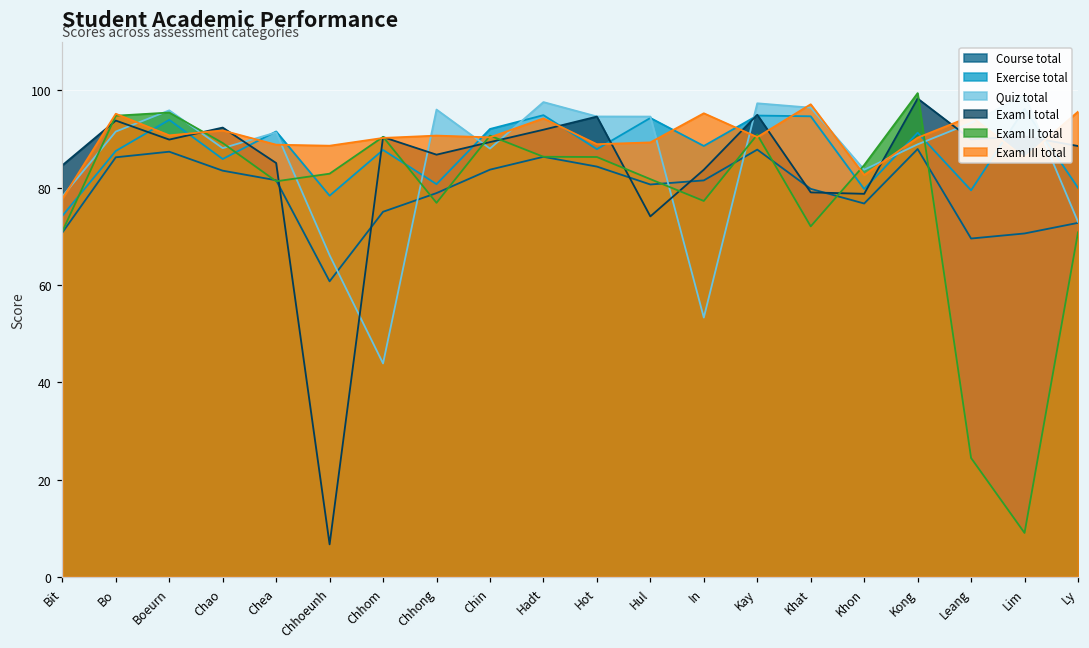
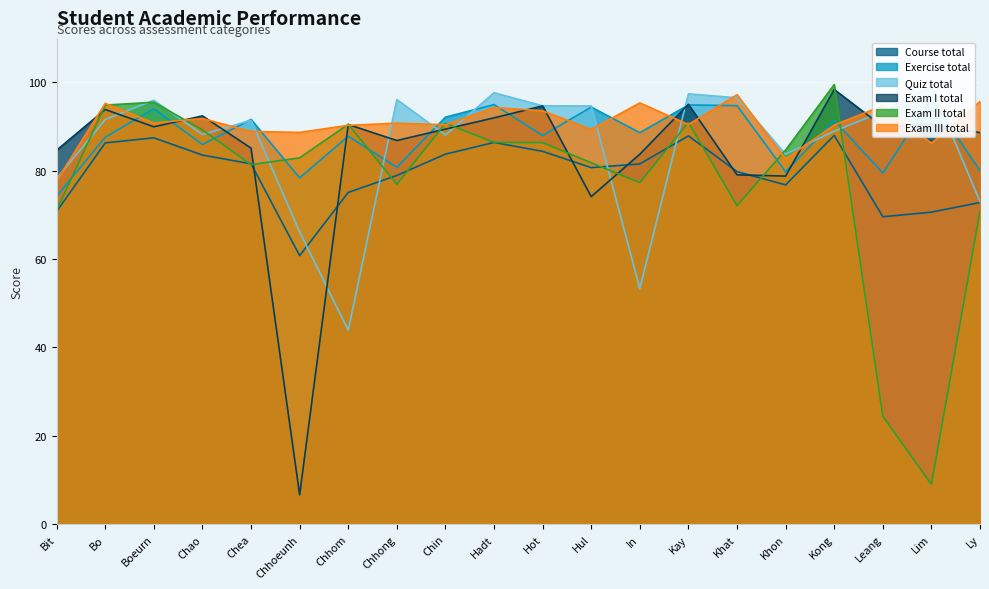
  {
    "Exercise total": {
      "Bit": 74,
      "Bo": 88,
      "Boeurn": 94,
      "Chao": 86,
      "Chhoeunh": 78,
      "Chhom": 88,
      "Chhong": 81,
      "Chin": 92,
      "Hadt": 95,
      "Hot": 88,
      "In": 89,
      "Khat": 95,
      "Khon": 80,
      "Kong": 91,
      "Leang": 79,
      "Ly": 80
    },
    "Quiz total": {
      "Bo": 92,
      "Chao": 88,
      "Chhoeunh": 66,
      "Chhom": 44,
      "Chhong": 96,
      "Chin": 88,
      "Hadt": 98,
      "In": 53,
      "Kay": 97,
      "Khat": 96,
      "Khon": 84,
      "Kong": 89
    },
    "Exam II total": {
      "Chao": 89,
      "Chhoeunh": 83,
      "Chhong": 77,
      "Hot": 86,
      "Hul": 82,
      "In": 77,
      "Khat": 72,
      "Khon": 85,
      "Kong": 99,
      "Leang": 24,
      "Lim": 9,
      "Ly": 71
    },
    "Exam III total": {
      "Boeurn": 91,
      "Chao": 92,
      "Chea": 89,
      "Chhoeunh": 89,
      "Chhong": 91,
      "Hadt": 94,
-     "Hot": 89,
+     "Hot": 94,
      "Hul": 89,
      "In": 95,
      "Khat": 97,
      "Khon": 83,
      "Kong": 90,
      "Lim": 86,
      "Ly": 96
    }
  }
